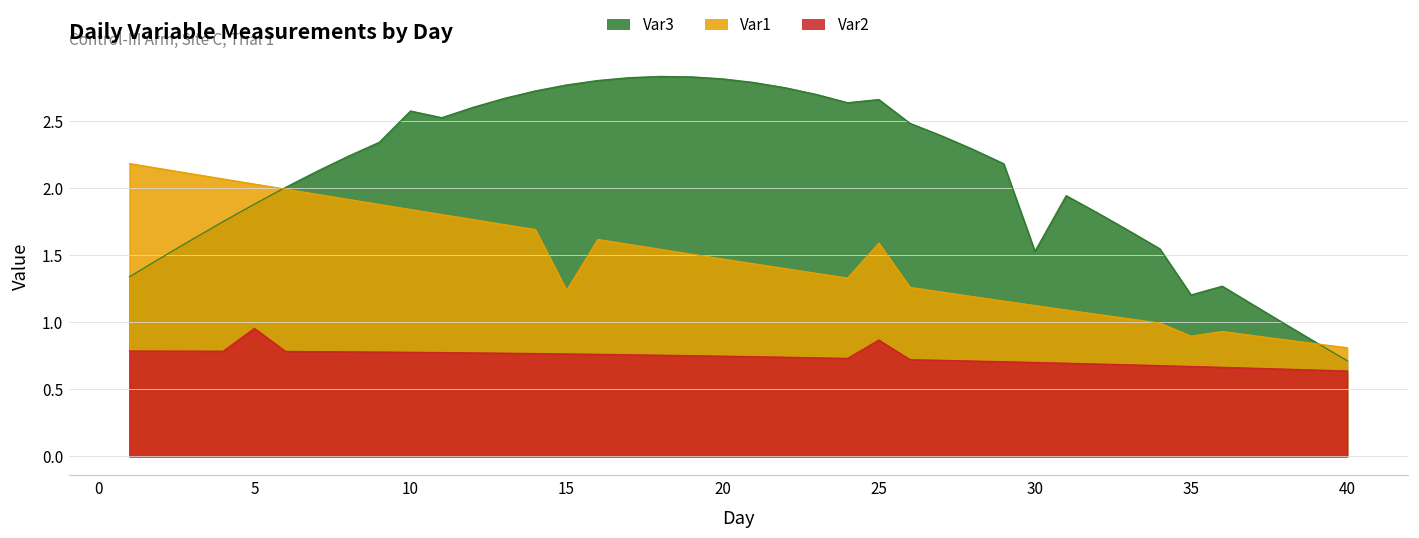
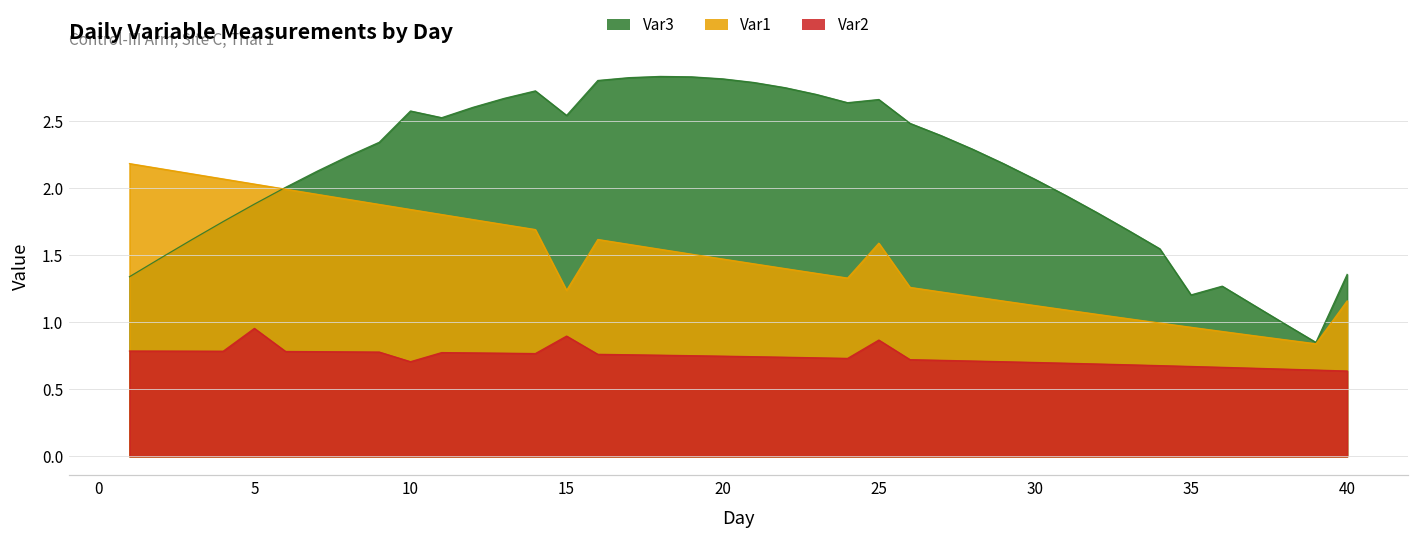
  {
    "Var3": {
      "5": 1.88,
      "10": 2.58,
-     "15": 2.77,
+     "15": 2.54,
      "20": 2.82,
      "25": 2.66,
-     "30": 1.53,
+     "30": 2.07,
      "35": 1.20,
-     "40": 0.71
+     "40": 1.36
    },
    "Var1": {
      "5": 2.03,
      "10": 1.84,
      "15": 1.24,
      "20": 1.47,
      "25": 1.59,
      "30": 1.13,
-     "35": 0.90,
-     "40": 0.81
+     "35": 0.96,
+     "40": 1.16
    },
    "Var2": {
      "5": 0.95,
-     "10": 0.78,
-     "15": 0.76,
+     "10": 0.71,
+     "15": 0.90,
      "20": 0.75,
      "25": 0.87,
      "30": 0.70,
      "35": 0.67,
      "40": 0.64
    }
  }
